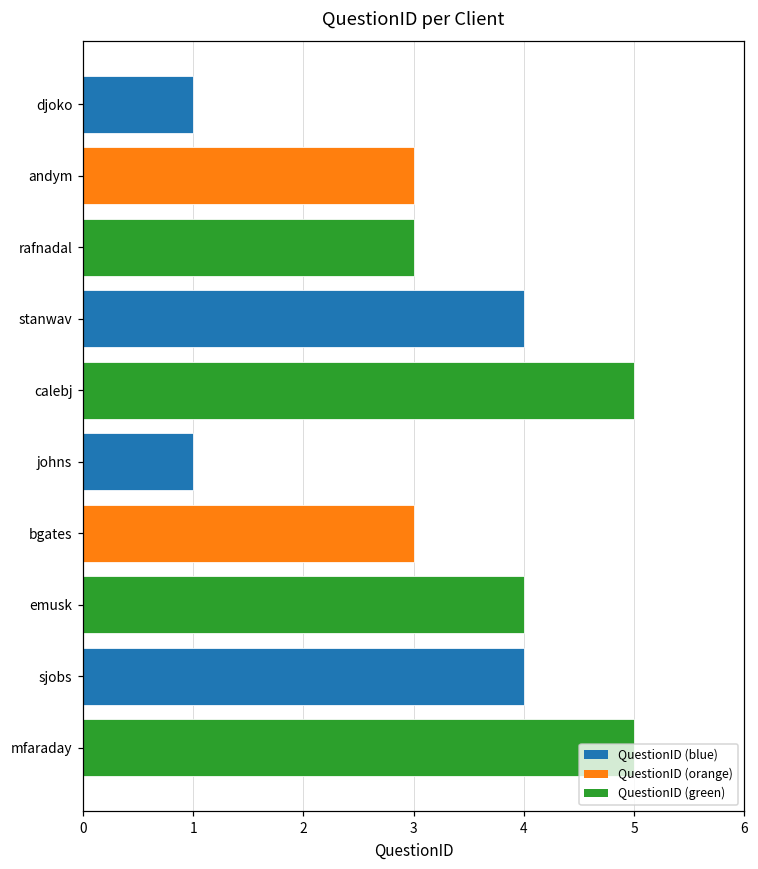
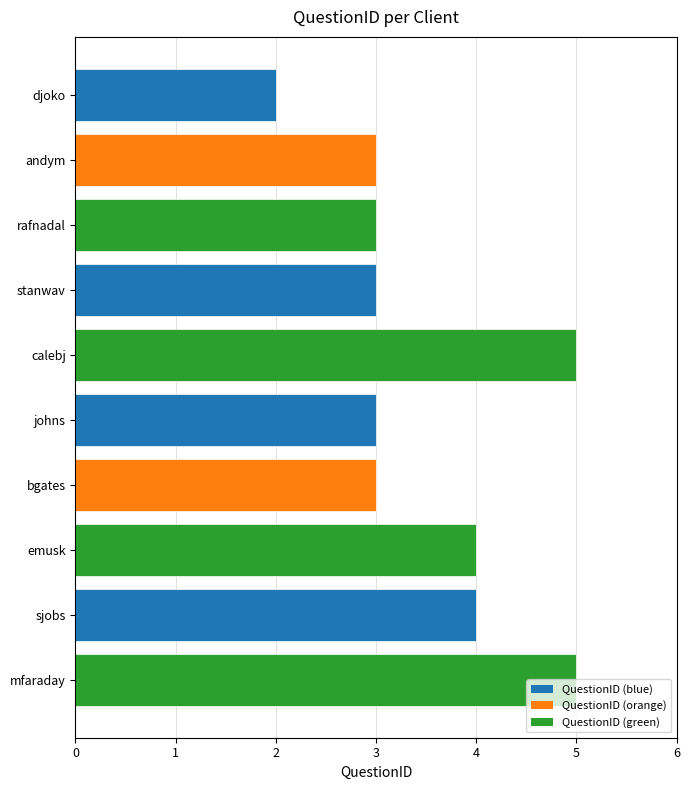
  {
-   "djoko": 1,
+   "djoko": 2,
    "andym": 3,
    "rafnadal": 3,
-   "stanwav": 4,
+   "stanwav": 3,
    "calebj": 5,
-   "johns": 1,
+   "johns": 3,
    "bgates": 3,
    "emusk": 4,
    "sjobs": 4
  }
